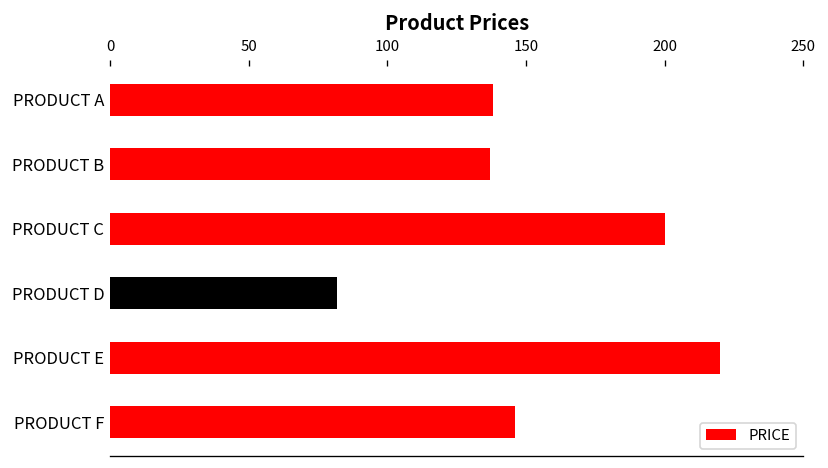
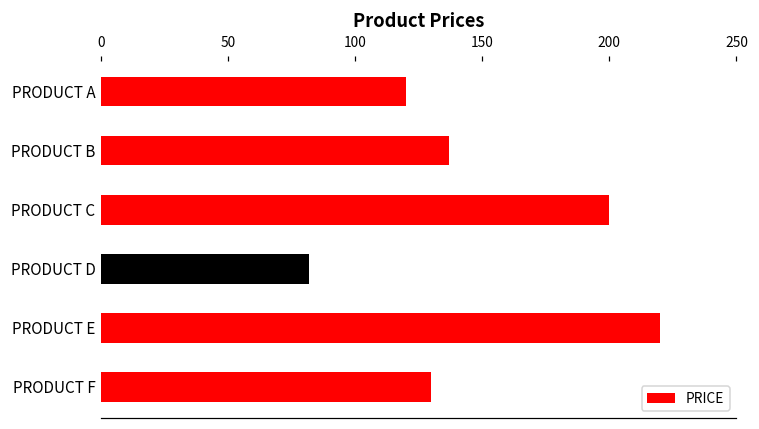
  {
-   "PRODUCT A": 138,
+   "PRODUCT A": 120,
    "PRODUCT B": 137,
    "PRODUCT C": 200,
    "PRODUCT D": 82,
    "PRODUCT E": 220,
-   "PRODUCT F": 146
+   "PRODUCT F": 130
  }
